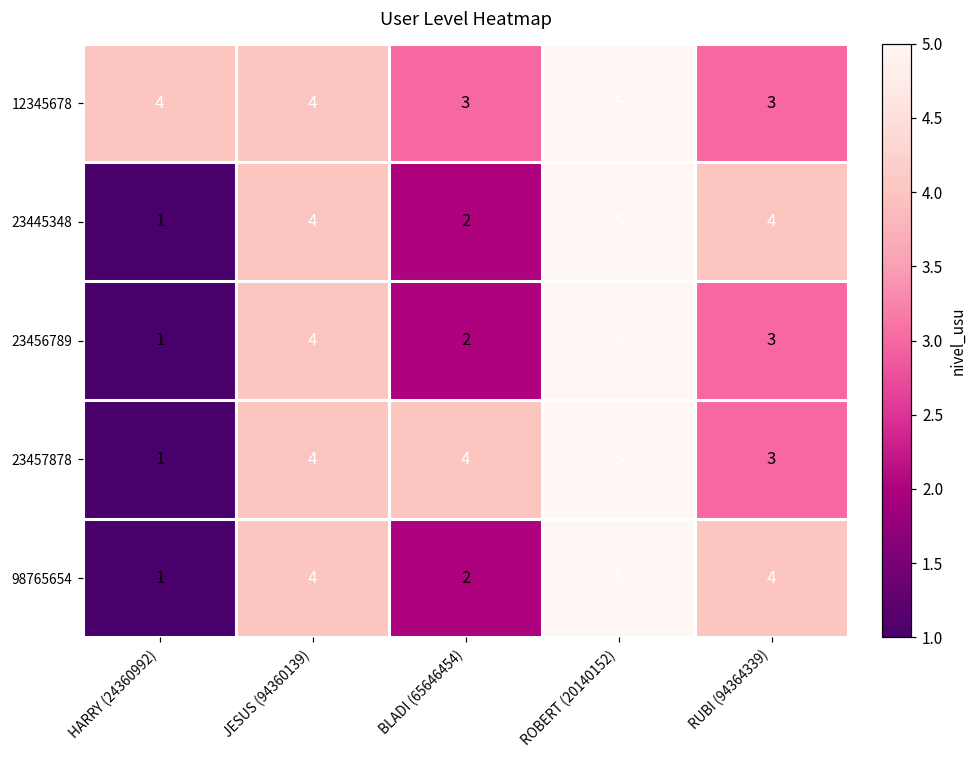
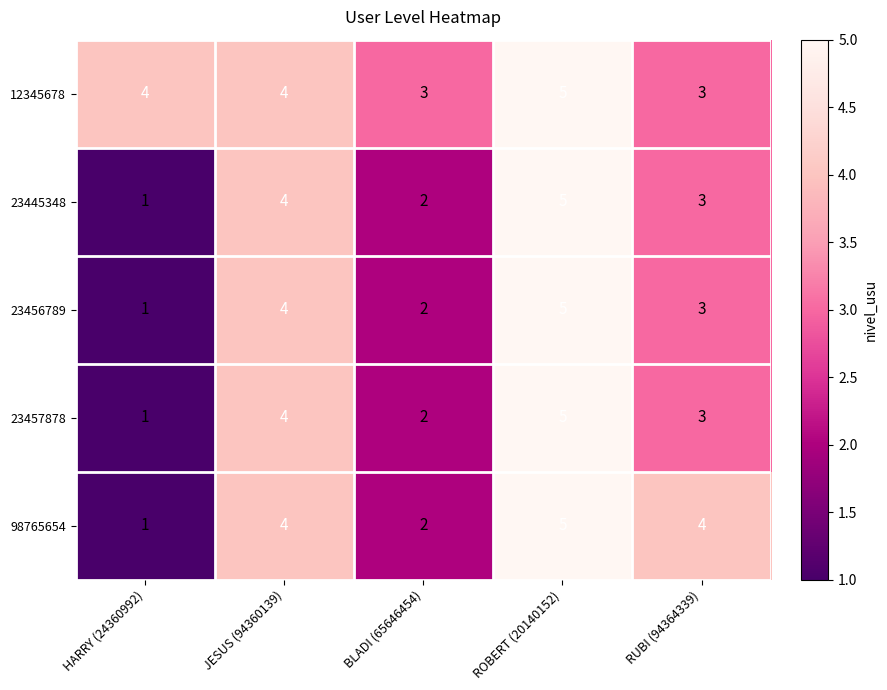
  {
    "12345678": {
      "HARRY (24360992)": 4,
      "JESUS (94360139)": 4,
      "BLADI (65646454)": 3,
      "RUBI (94364339)": 3
    },
    "23445348": {
      "HARRY (24360992)": 1,
      "JESUS (94360139)": 4,
      "BLADI (65646454)": 2,
-     "RUBI (94364339)": 4
+     "RUBI (94364339)": 3
    },
    "23456789": {
      "HARRY (24360992)": 1,
      "JESUS (94360139)": 4,
      "BLADI (65646454)": 2,
      "RUBI (94364339)": 3
    },
    "23457878": {
      "HARRY (24360992)": 1,
      "JESUS (94360139)": 4,
-     "BLADI (65646454)": 4,
+     "BLADI (65646454)": 2,
      "RUBI (94364339)": 3
    },
    "98765654": {
      "HARRY (24360992)": 1,
      "JESUS (94360139)": 4,
      "BLADI (65646454)": 2,
      "RUBI (94364339)": 4
    }
  }
